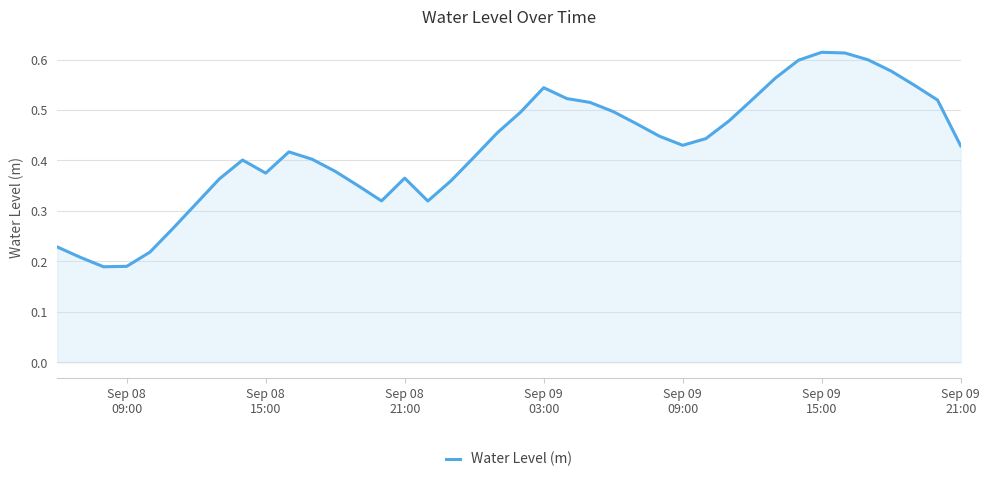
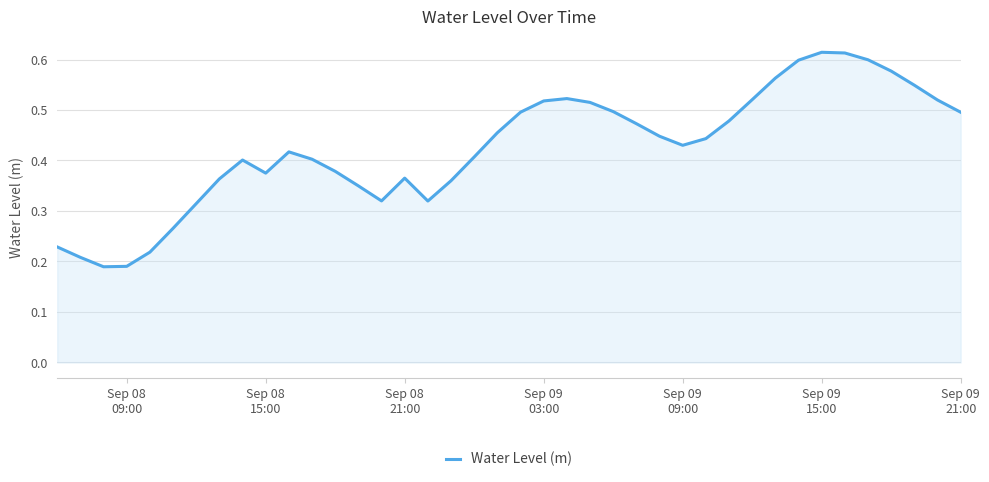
  {
    "Sep 08 09:00": 0.19,
    "Sep 08 15:00": 0.38,
    "Sep 08 21:00": 0.37,
-   "Sep 09 03:00": 0.54,
+   "Sep 09 03:00": 0.52,
    "Sep 09 09:00": 0.43,
    "Sep 09 15:00": 0.61,
-   "Sep 09 21:00": 0.43
+   "Sep 09 21:00": 0.50
  }
